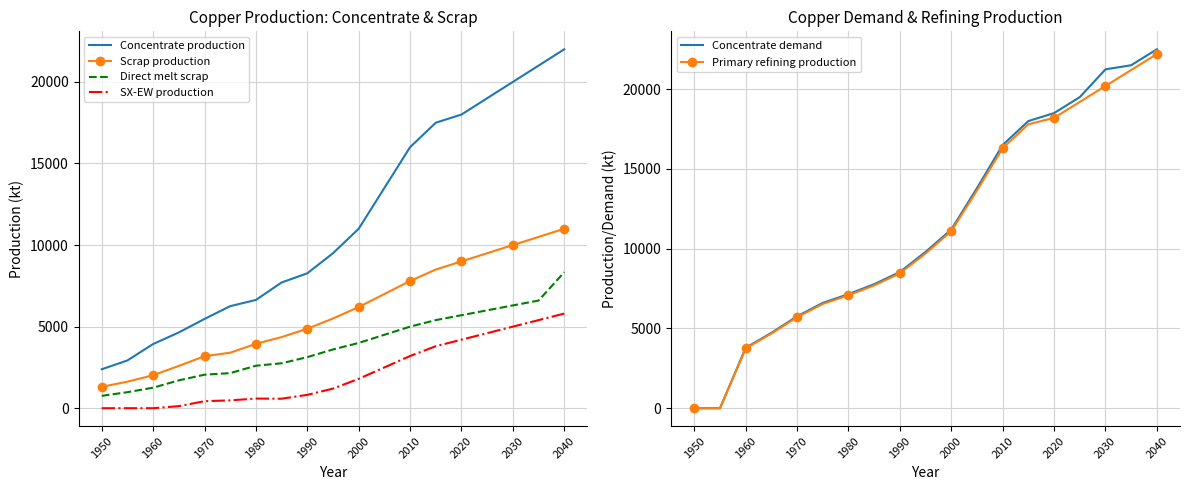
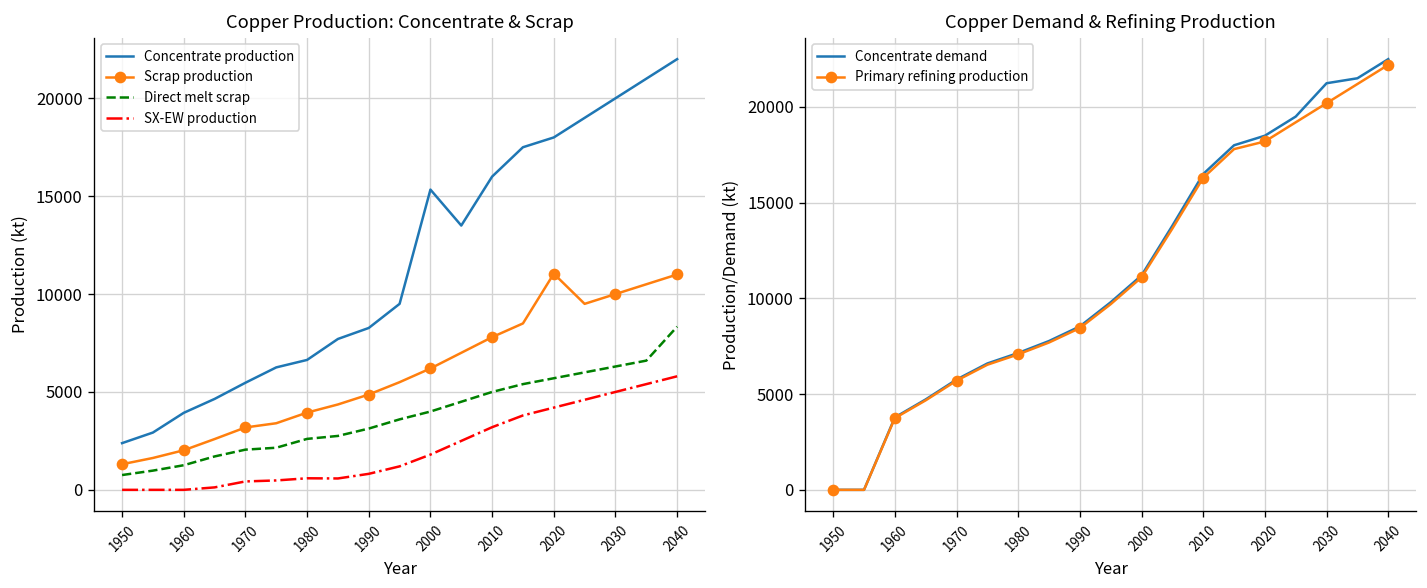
  {
    "Copper Production: Concentrate & Scrap": {
      "Concentrate production": {
        "1950": 2400,
        "1960": 3900,
        "1970": 5500,
        "1980": 6600,
        "1990": 8300,
-       "2000": 11000,
+       "2000": 15300,
        "2010": 16000,
        "2020": 18000,
        "2030": 20000,
        "2040": 22000
      },
      "Scrap production": {
        "1950": 1300,
        "1960": 2000,
        "1970": 3200,
        "1980": 3900,
        "1990": 4900,
        "2000": 6200,
        "2010": 7800,
-       "2020": 9000,
+       "2020": 11000,
        "2030": 10000,
        "2040": 11000
      },
      "Direct melt scrap": {
        "1950": 800,
        "1960": 1300,
        "1970": 2100,
        "1980": 2600,
        "1990": 3100,
        "2000": 4000,
        "2010": 5000,
        "2020": 5700,
        "2030": 6300,
        "2040": 8300
      },
      "SX-EW production": {
        "1950": 0,
        "1960": 0,
        "1970": 400,
        "1980": 600,
        "1990": 800,
        "2000": 1800,
        "2010": 3200,
        "2020": 4200,
        "2030": 5000,
        "2040": 5800
      }
    },
    "Copper Demand & Refining Production": {
      "Concentrate demand": {
        "2010": 16500,
        "2020": 18500,
        "2030": 21200,
        "2040": 22500
      },
      "Primary refining production": {
        "2010": 16300,
        "2020": 18200,
        "2030": 20200,
        "2040": 22200
      }
    }
  }
